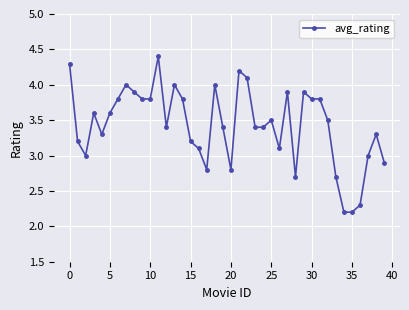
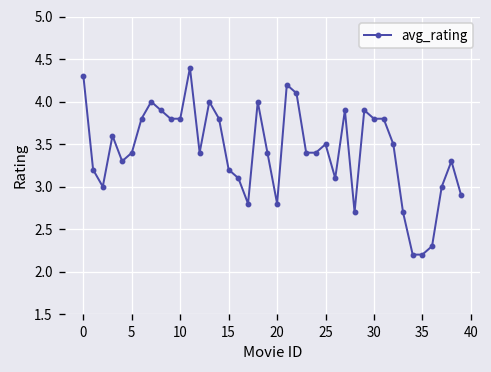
  {
    "0": 4.3,
-   "5": 3.6,
+   "5": 3.4,
    "10": 3.8,
    "15": 3.2,
    "20": 2.8,
    "25": 3.5,
    "30": 3.8,
    "35": 2.2
  }
